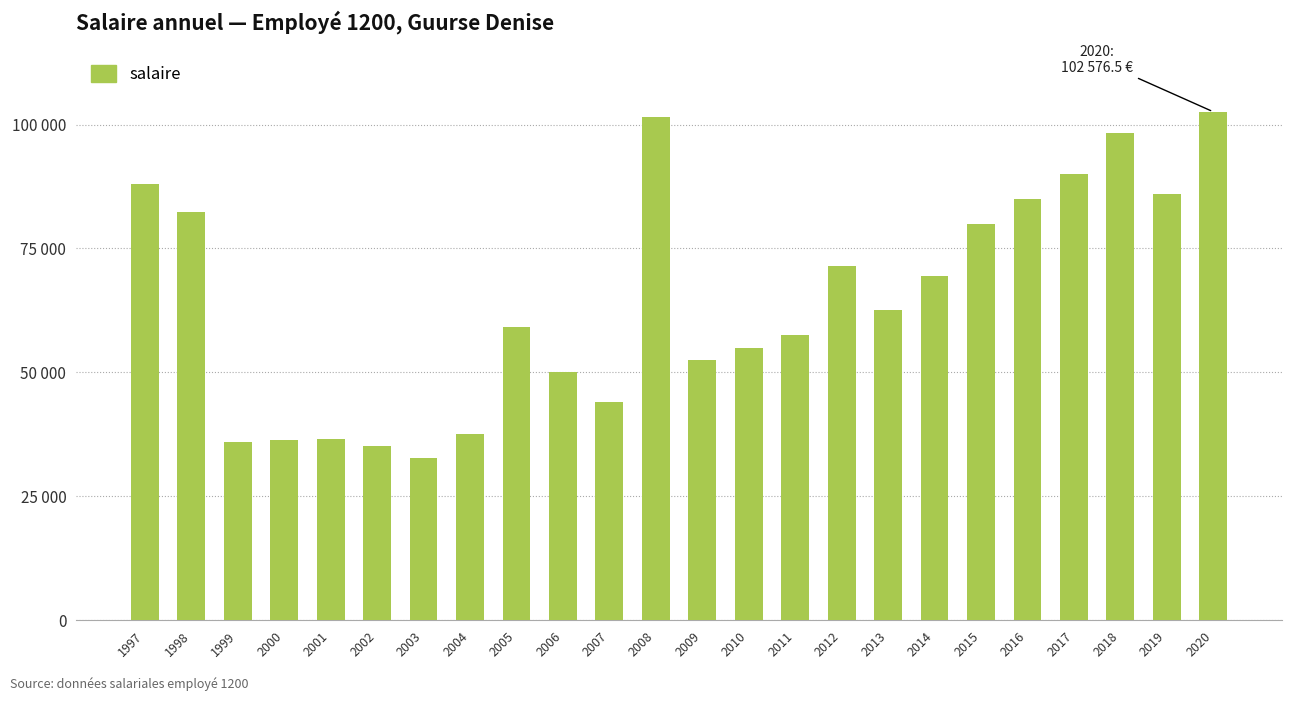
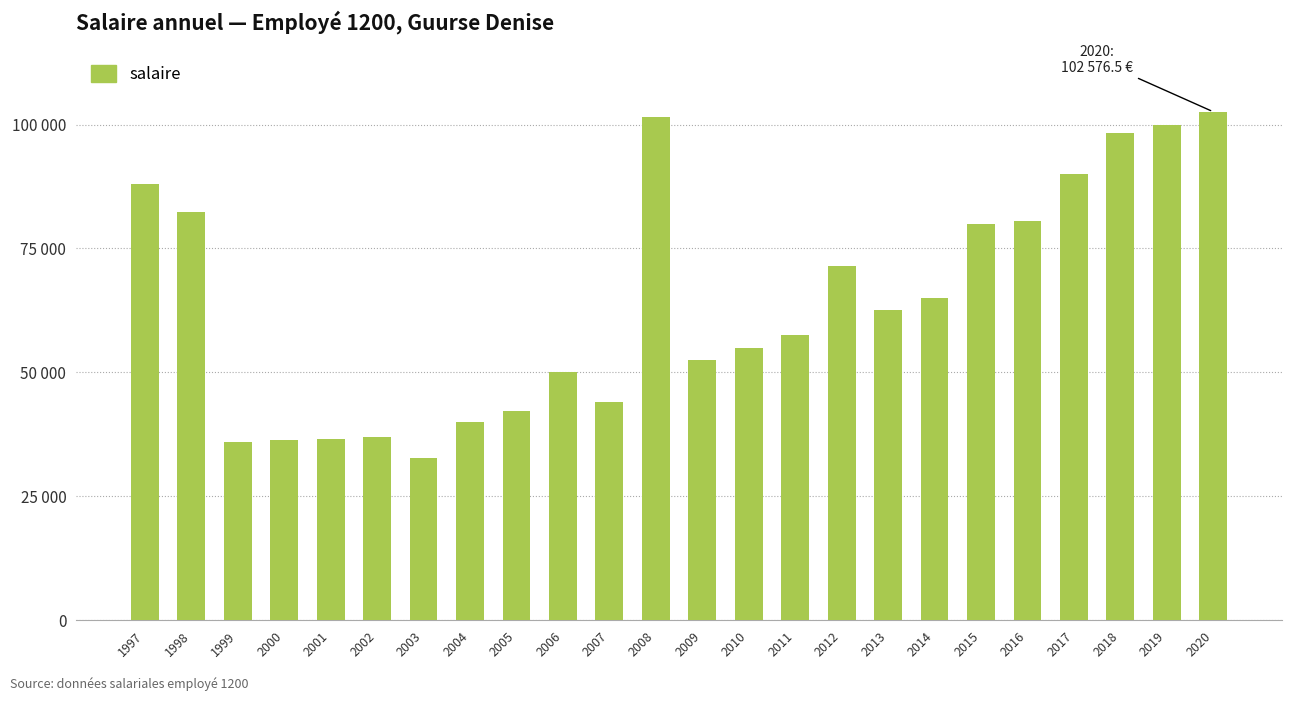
  {
    "1997": 88000,
    "1998": 82000,
    "1999": 36000,
    "2000": 36000,
    "2001": 37000,
-   "2002": 35000,
+   "2002": 37000,
    "2003": 33000,
-   "2004": 38000,
-   "2005": 59000,
+   "2004": 40000,
+   "2005": 42000,
    "2006": 50000,
    "2007": 44000,
    "2008": 101000,
    "2009": 53000,
    "2010": 55000,
    "2011": 58000,
    "2012": 71000,
    "2013": 63000,
-   "2014": 69000,
+   "2014": 65000,
    "2015": 80000,
-   "2016": 85000,
+   "2016": 80000,
    "2017": 90000,
    "2018": 98000,
-   "2019": 86000
+   "2019": 100000
  }
